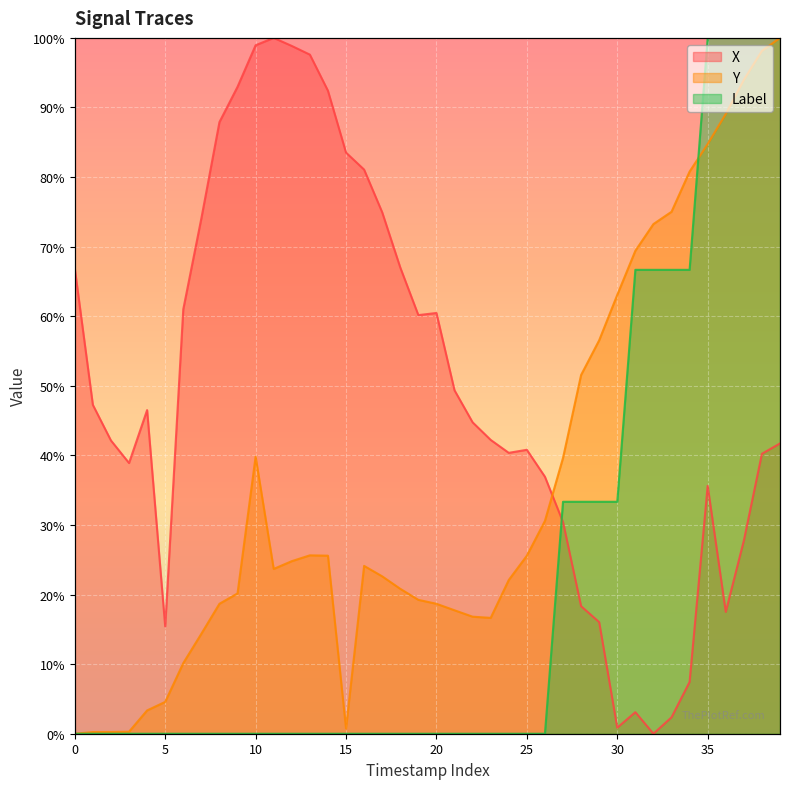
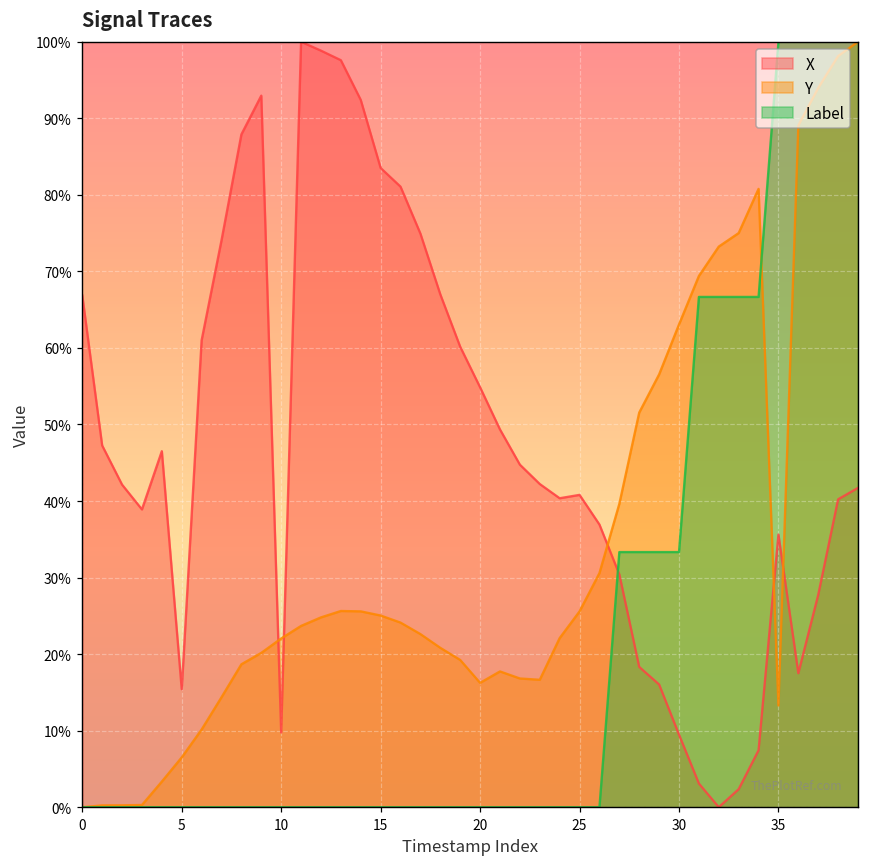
  {
    "X": {
      "0": "67%",
      "5": "15%",
-     "10": "99%",
+     "10": "10%",
      "15": "84%",
-     "20": "60%",
+     "20": "55%",
      "25": "41%",
-     "30": "1%",
+     "30": "9%",
      "35": "36%"
    },
    "Y": {
-     "5": "5%",
-     "10": "40%",
-     "15": "1%",
-     "20": "19%",
+     "5": "7%",
+     "10": "22%",
+     "15": "25%",
+     "20": "16%",
      "25": "26%",
      "30": "63%",
-     "35": "85%"
+     "35": "13%"
    },
    "Label": {
      "5": "0%",
      "10": "0%",
      "15": "0%",
      "20": "0%",
      "25": "0%",
      "30": "33%",
      "35": "100%"
    }
  }
